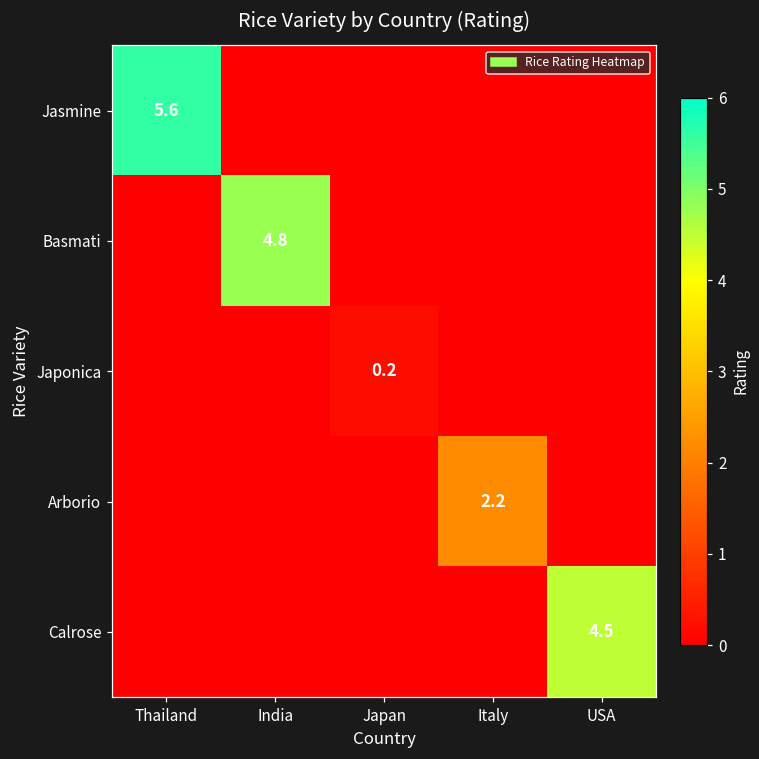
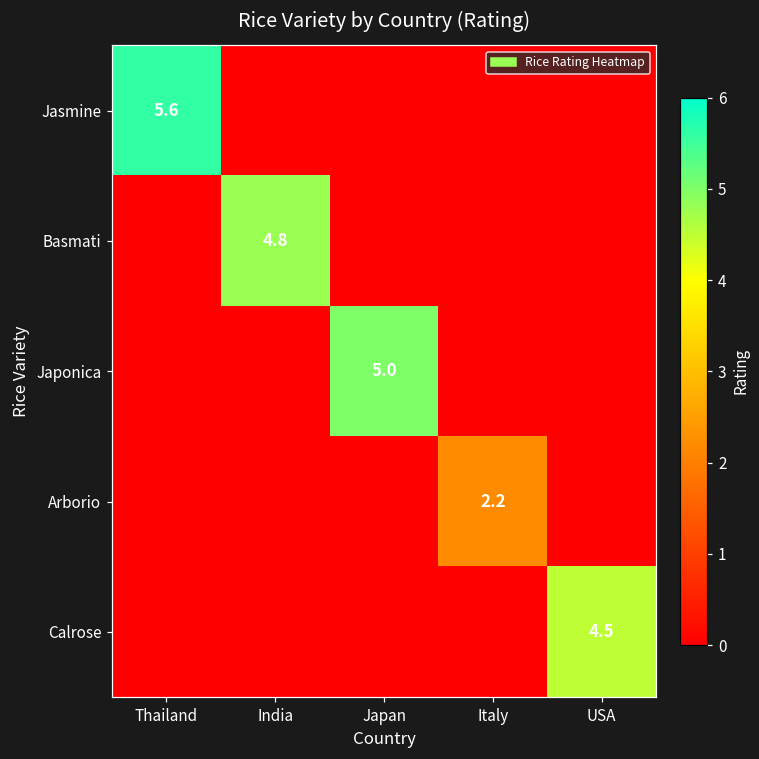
  {
    "Jasmine": {
      "Thailand": 5.6
    },
    "Basmati": {
      "India": 4.8
    },
    "Japonica": {
-     "Japan": 0.2
+     "Japan": 5.0
    },
    "Arborio": {
      "Italy": 2.2
    },
    "Calrose": {
      "USA": 4.5
    }
  }
